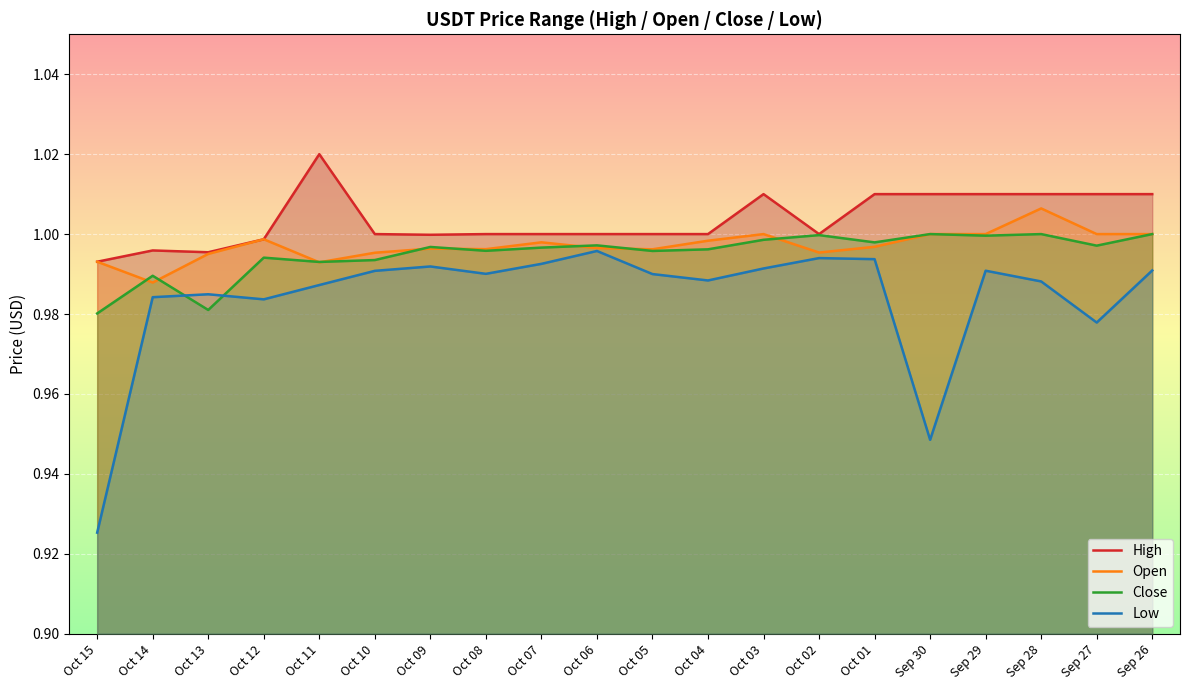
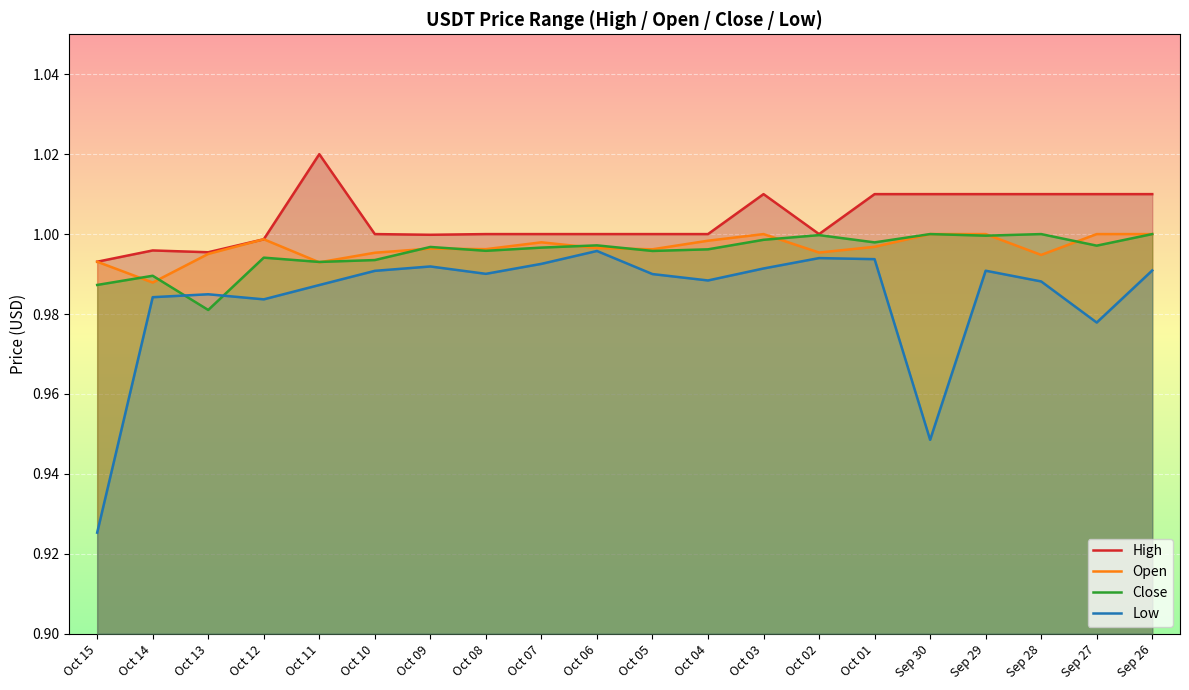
  {
    "High": {
      "Oct 14": 0.996,
      "Oct 11": 1.020,
      "Oct 10": 1.000,
      "Oct 09": 1.000,
      "Oct 08": 1.000,
      "Oct 07": 1.000,
      "Oct 06": 1.000,
      "Oct 05": 1.000,
      "Oct 04": 1.000,
      "Oct 03": 1.010,
      "Oct 01": 1.010,
      "Sep 30": 1.010,
      "Sep 29": 1.010,
      "Sep 28": 1.010,
      "Sep 27": 1.010,
      "Sep 26": 1.010
    },
    "Open": {
      "Oct 14": 0.988,
      "Oct 10": 0.995,
      "Oct 07": 0.998,
      "Oct 06": 0.997,
      "Oct 04": 0.998,
      "Oct 03": 1.000,
      "Oct 02": 0.995,
      "Oct 01": 0.997,
-     "Sep 28": 1.006,
+     "Sep 28": 0.995,
      "Sep 27": 1.000
    },
    "Close": {
-     "Oct 15": 0.980,
+     "Oct 15": 0.987,
      "Oct 14": 0.990,
      "Oct 13": 0.981,
      "Oct 12": 0.994,
      "Oct 10": 0.994,
      "Oct 07": 0.997,
      "Oct 06": 0.997,
      "Oct 04": 0.996,
      "Oct 03": 0.999,
      "Oct 01": 0.998,
      "Sep 28": 1.000,
      "Sep 27": 0.997
    },
    "Low": {
      "Oct 15": 0.925,
      "Oct 14": 0.984,
      "Oct 13": 0.985,
      "Oct 12": 0.984,
      "Oct 11": 0.987,
      "Oct 10": 0.991,
      "Oct 09": 0.992,
      "Oct 08": 0.990,
      "Oct 07": 0.993,
      "Oct 06": 0.996,
      "Oct 05": 0.990,
      "Oct 04": 0.988,
      "Oct 03": 0.991,
      "Oct 02": 0.994,
      "Oct 01": 0.994,
      "Sep 30": 0.949,
      "Sep 29": 0.991,
      "Sep 28": 0.988,
      "Sep 27": 0.978,
      "Sep 26": 0.991
    }
  }
